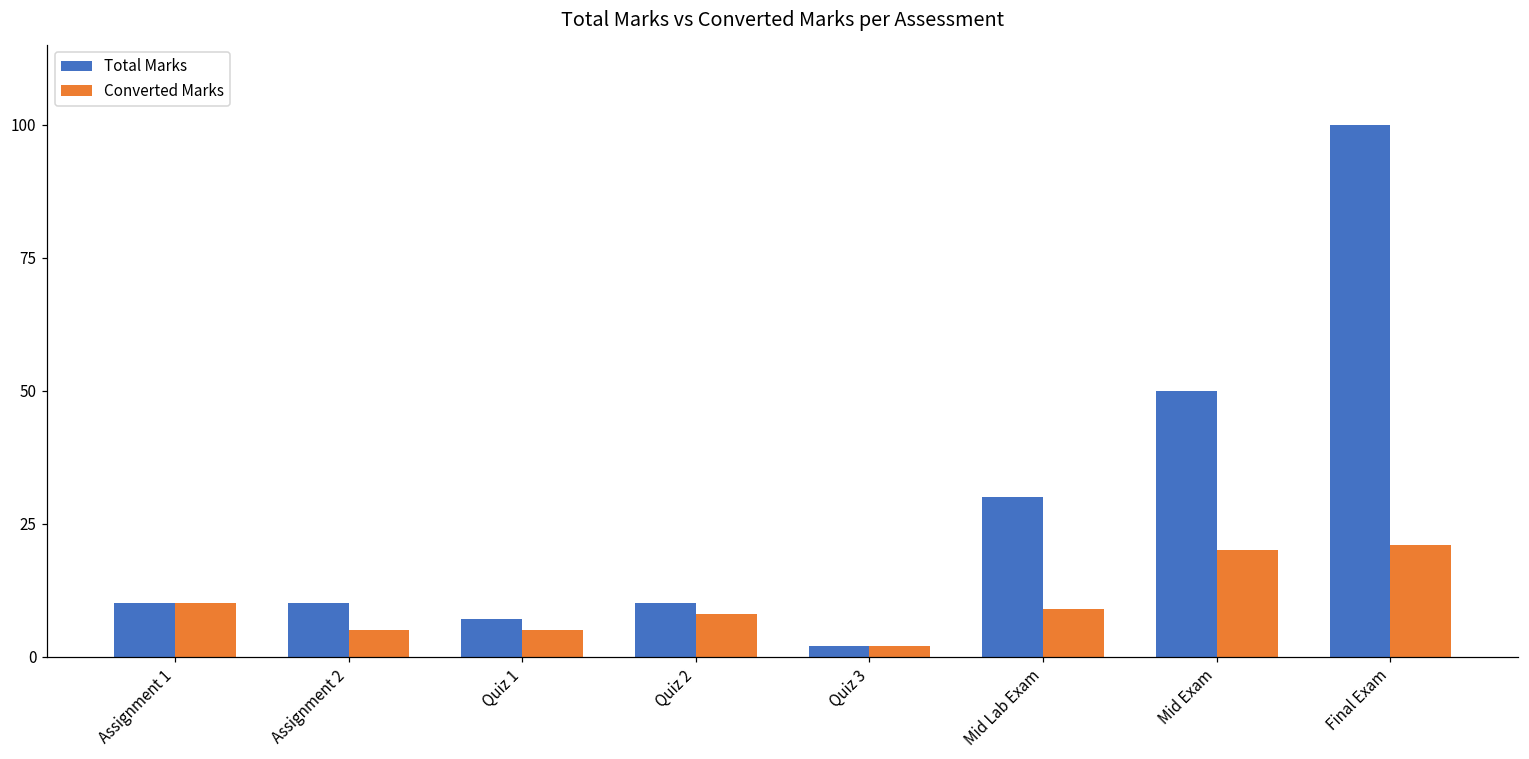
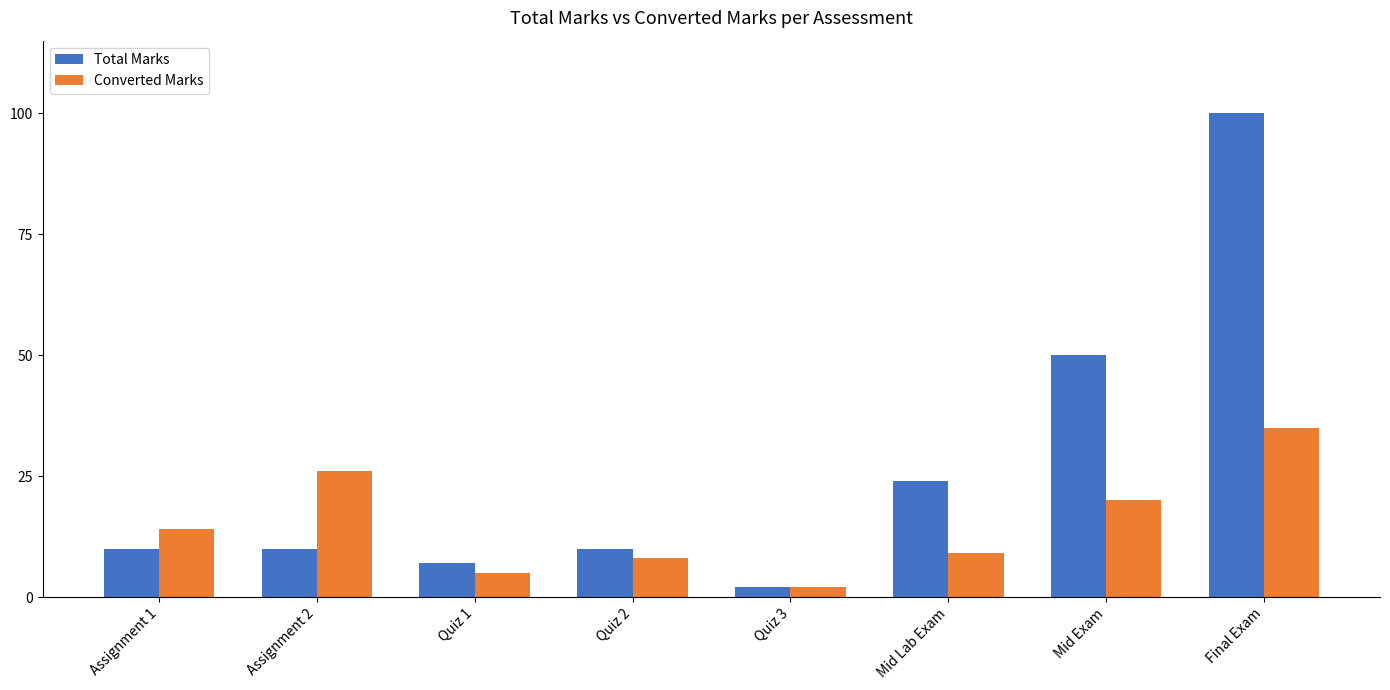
  {
    "Total Marks": {
      "Assignment 1": 10,
      "Assignment 2": 10,
      "Quiz 1": 7,
      "Quiz 2": 10,
      "Quiz 3": 2,
-     "Mid Lab Exam": 30,
+     "Mid Lab Exam": 24,
      "Mid Exam": 50,
      "Final Exam": 100
    },
    "Converted Marks": {
-     "Assignment 1": 10,
-     "Assignment 2": 5,
+     "Assignment 1": 14,
+     "Assignment 2": 26,
      "Quiz 1": 5,
      "Quiz 2": 8,
      "Quiz 3": 2,
      "Mid Lab Exam": 9,
      "Mid Exam": 20,
-     "Final Exam": 21
+     "Final Exam": 35
    }
  }
